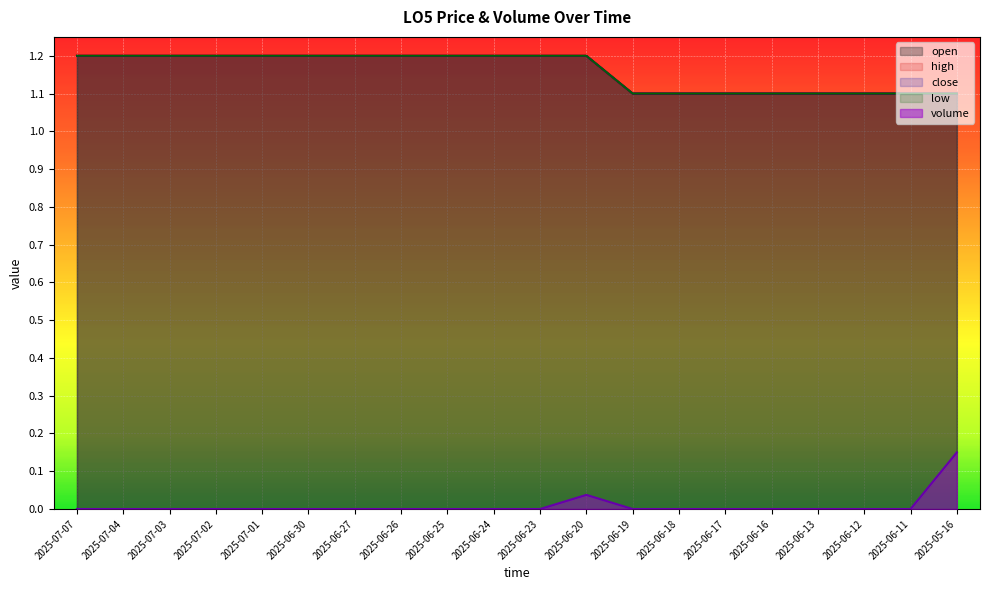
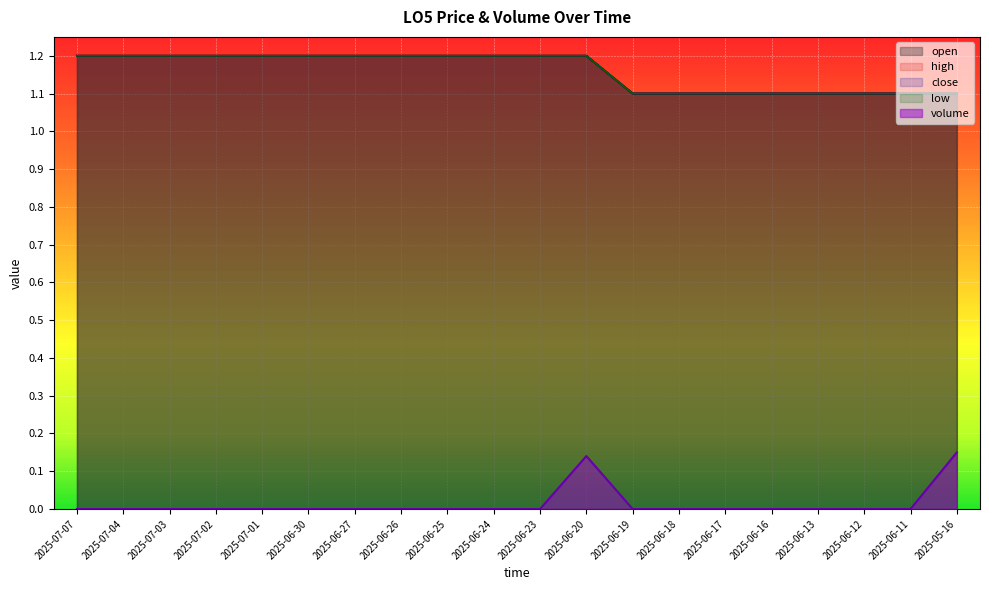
  {
    "low": {
      "2025-07-07": 1.20,
      "2025-07-04": 1.20,
      "2025-07-03": 1.20,
      "2025-07-02": 1.20,
      "2025-07-01": 1.20,
      "2025-06-30": 1.20,
      "2025-06-27": 1.20,
      "2025-06-26": 1.20,
      "2025-06-25": 1.20,
      "2025-06-24": 1.20,
      "2025-06-23": 1.20,
      "2025-06-20": 1.20,
      "2025-06-19": 1.10,
      "2025-06-18": 1.10,
      "2025-06-17": 1.10,
      "2025-06-16": 1.10,
      "2025-06-13": 1.10,
      "2025-06-12": 1.10
    },
    "volume": {
      "2025-07-07": 0.00,
      "2025-07-04": 0.00,
      "2025-07-03": 0.00,
      "2025-07-02": 0.00,
      "2025-07-01": 0.00,
      "2025-06-30": 0.00,
      "2025-06-27": 0.00,
      "2025-06-26": 0.00,
      "2025-06-25": 0.00,
      "2025-06-24": 0.00,
      "2025-06-23": 0.00,
-     "2025-06-20": 0.04,
+     "2025-06-20": 0.14,
      "2025-06-19": 0.00,
      "2025-06-18": 0.00,
      "2025-06-17": 0.00,
      "2025-06-16": 0.00,
      "2025-06-13": 0.00,
      "2025-06-12": 0.00,
      "2025-06-11": 0.00,
      "2025-05-16": 0.15
    }
  }
